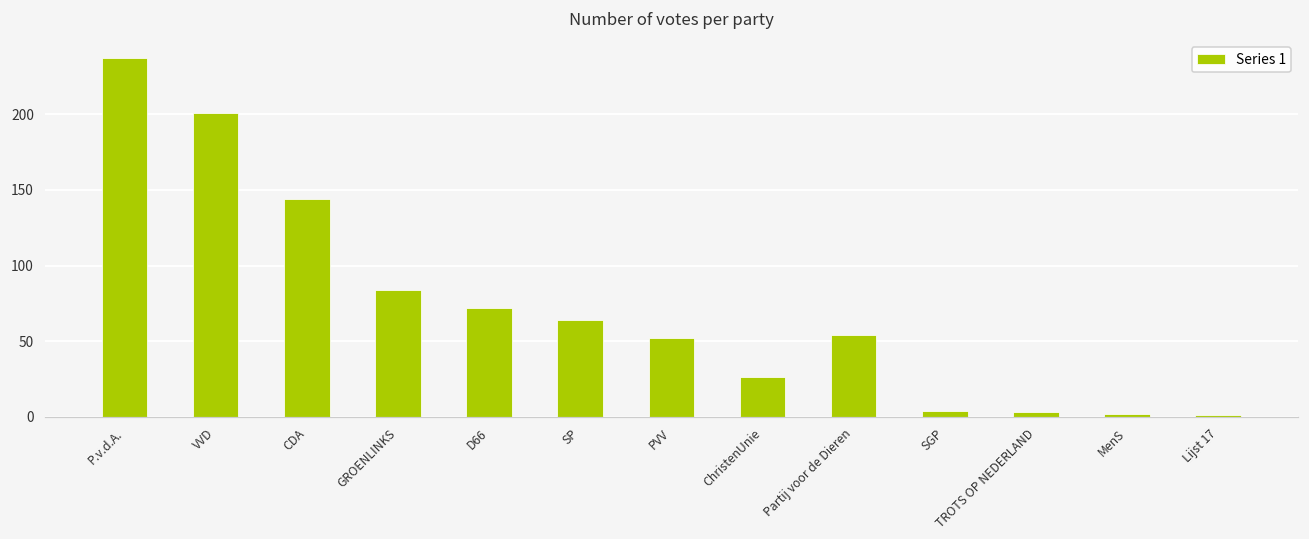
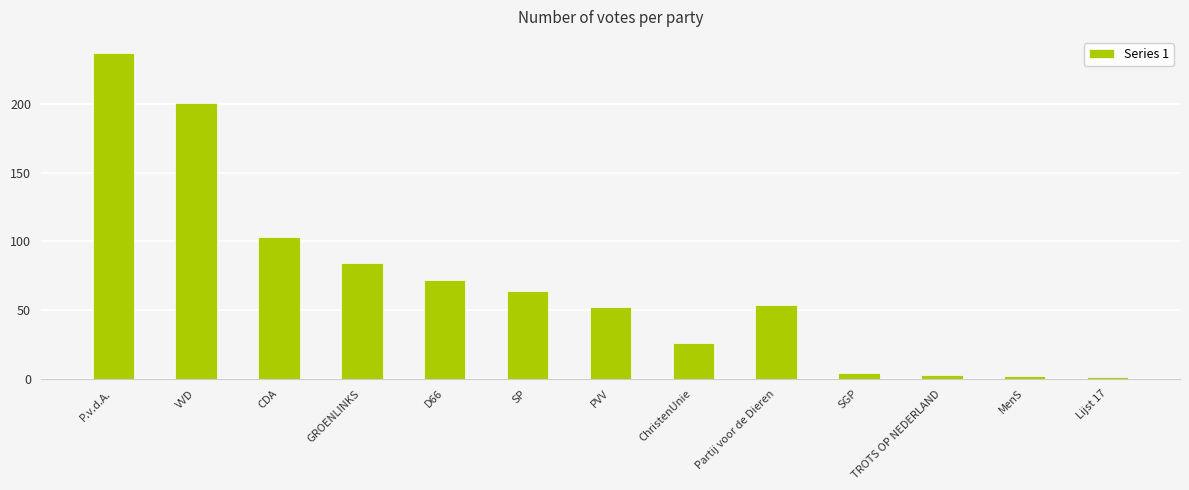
  {
    "P.v.d.A.": 237,
    "VVD": 201,
-   "CDA": 144,
+   "CDA": 103,
    "GROENLINKS": 84,
    "D66": 72,
    "SP": 64,
    "PVV": 52,
    "ChristenUnie": 26,
    "Partij voor de Dieren": 54,
    "SGP": 4,
    "TROTS OP NEDERLAND": 3,
    "MenS": 2
  }
